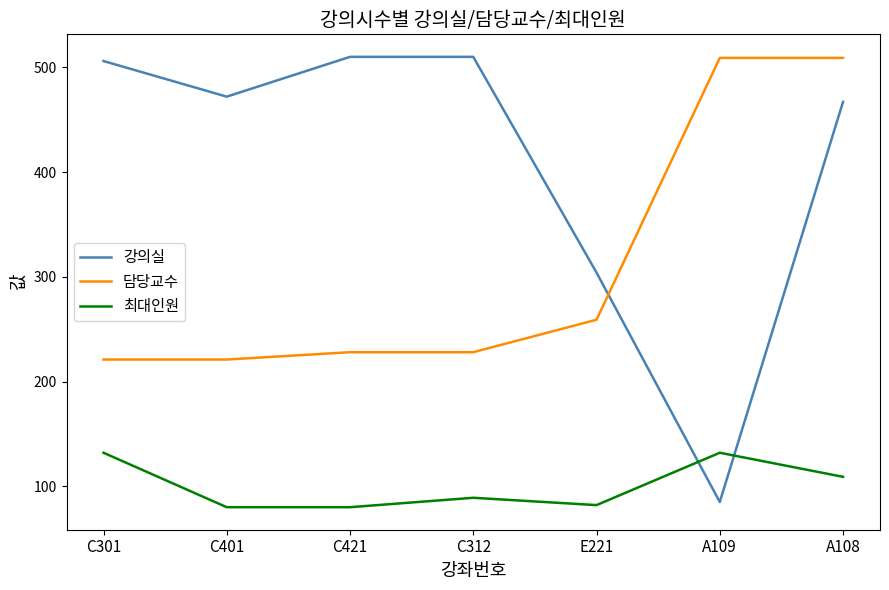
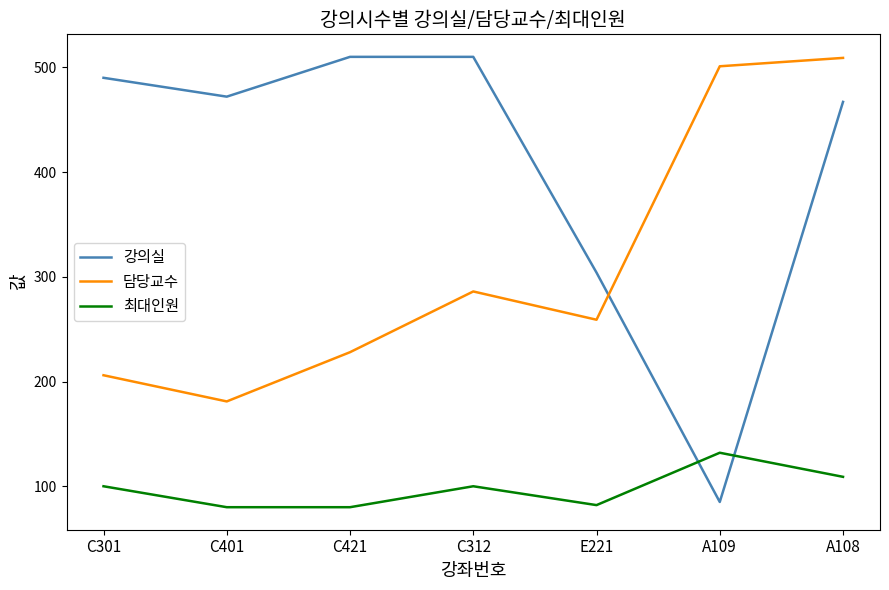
  {
    "강의실": {
-     "C301": 506,
+     "C301": 490,
      "C401": 472,
      "C421": 510,
      "C312": 510,
      "E221": 304,
      "A109": 85,
      "A108": 467
    },
    "담당교수": {
-     "C301": 221,
-     "C401": 221,
+     "C301": 206,
+     "C401": 181,
      "C421": 228,
-     "C312": 228,
+     "C312": 286,
      "E221": 259,
-     "A109": 509,
+     "A109": 501,
      "A108": 509
    },
    "최대인원": {
-     "C301": 132,
+     "C301": 100,
      "C401": 80,
      "C421": 80,
-     "C312": 89,
+     "C312": 100,
      "E221": 82,
      "A109": 132,
      "A108": 109
    }
  }
